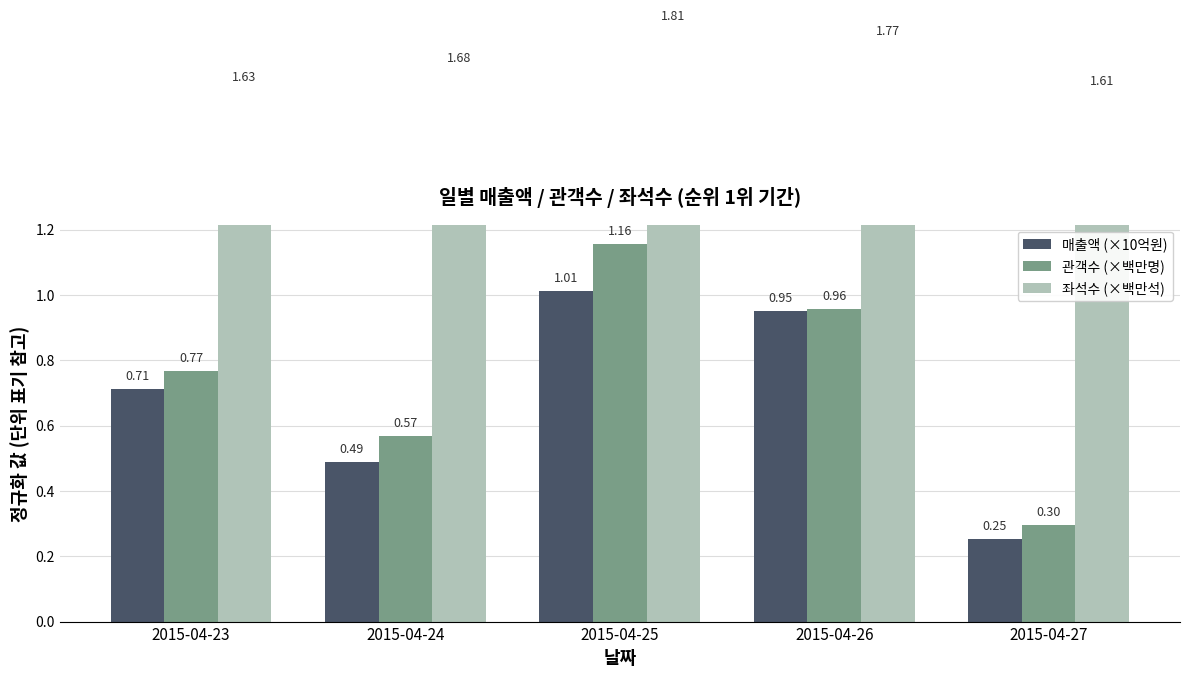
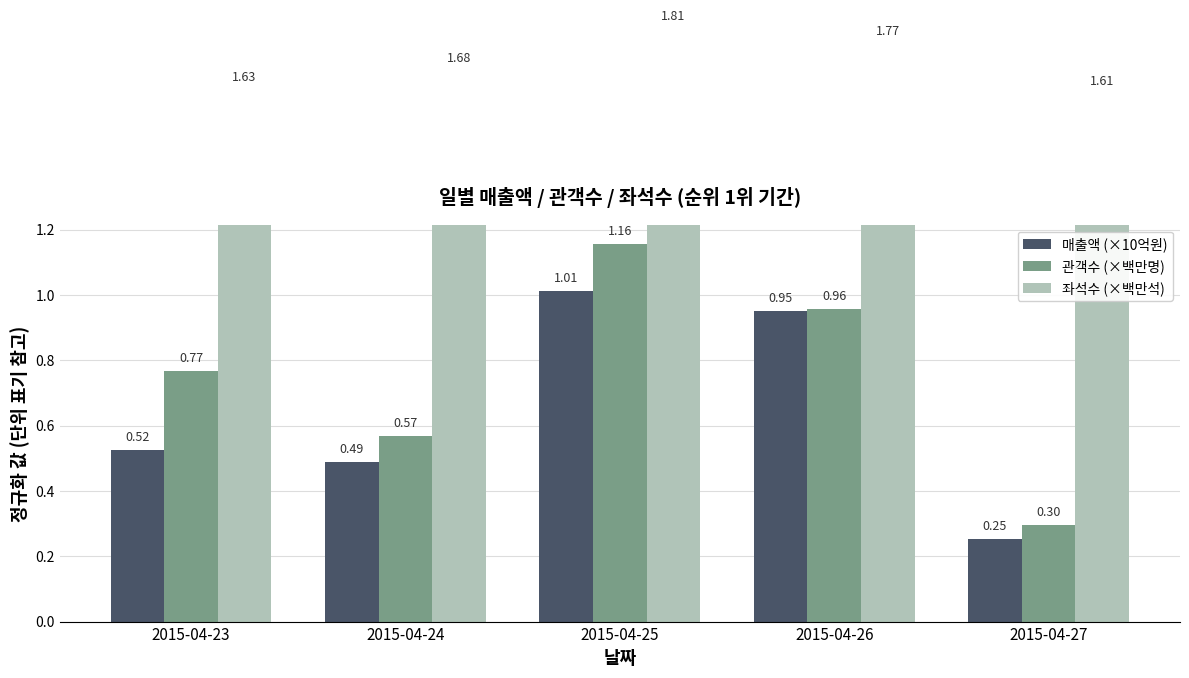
  {
    "매출액 (×10억원)": {
-     "2015-04-23": 0.71,
+     "2015-04-23": 0.52,
      "2015-04-24": 0.49,
      "2015-04-25": 1.01,
      "2015-04-26": 0.95,
      "2015-04-27": 0.25
    },
    "관객수 (×백만명)": {
      "2015-04-23": 0.77,
      "2015-04-24": 0.57,
      "2015-04-25": 1.16,
      "2015-04-26": 0.96,
      "2015-04-27": 0.30
    }
  }
